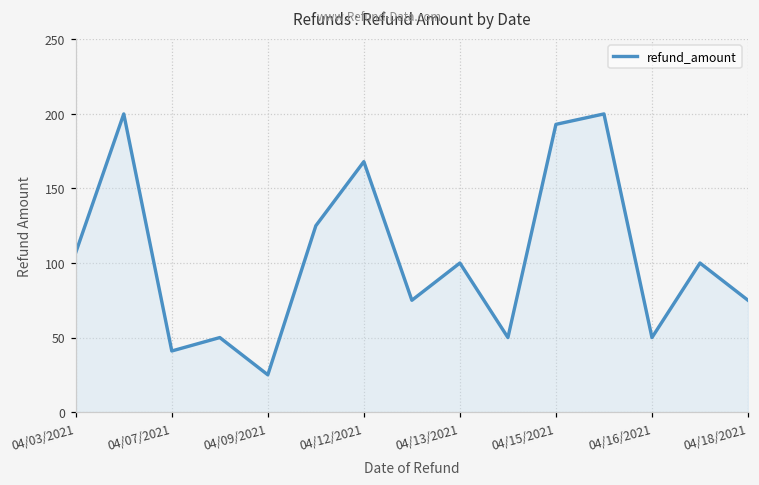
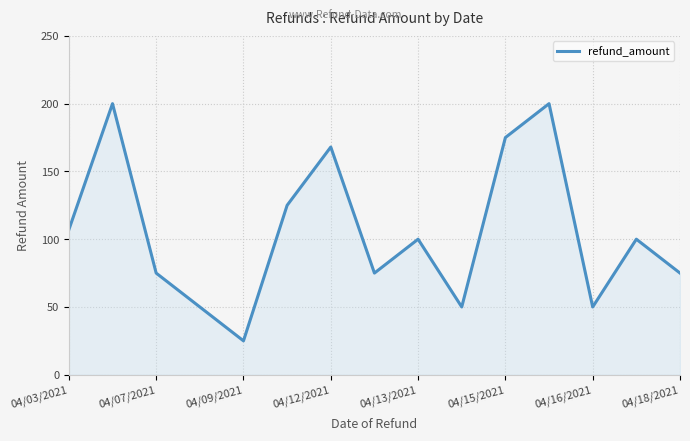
  {
    "04/03/2021": 107,
-   "04/07/2021": 41,
+   "04/07/2021": 75,
    "04/09/2021": 25,
    "04/12/2021": 168,
-   "04/15/2021": 193,
+   "04/15/2021": 175,
    "04/18/2021": 75
  }
